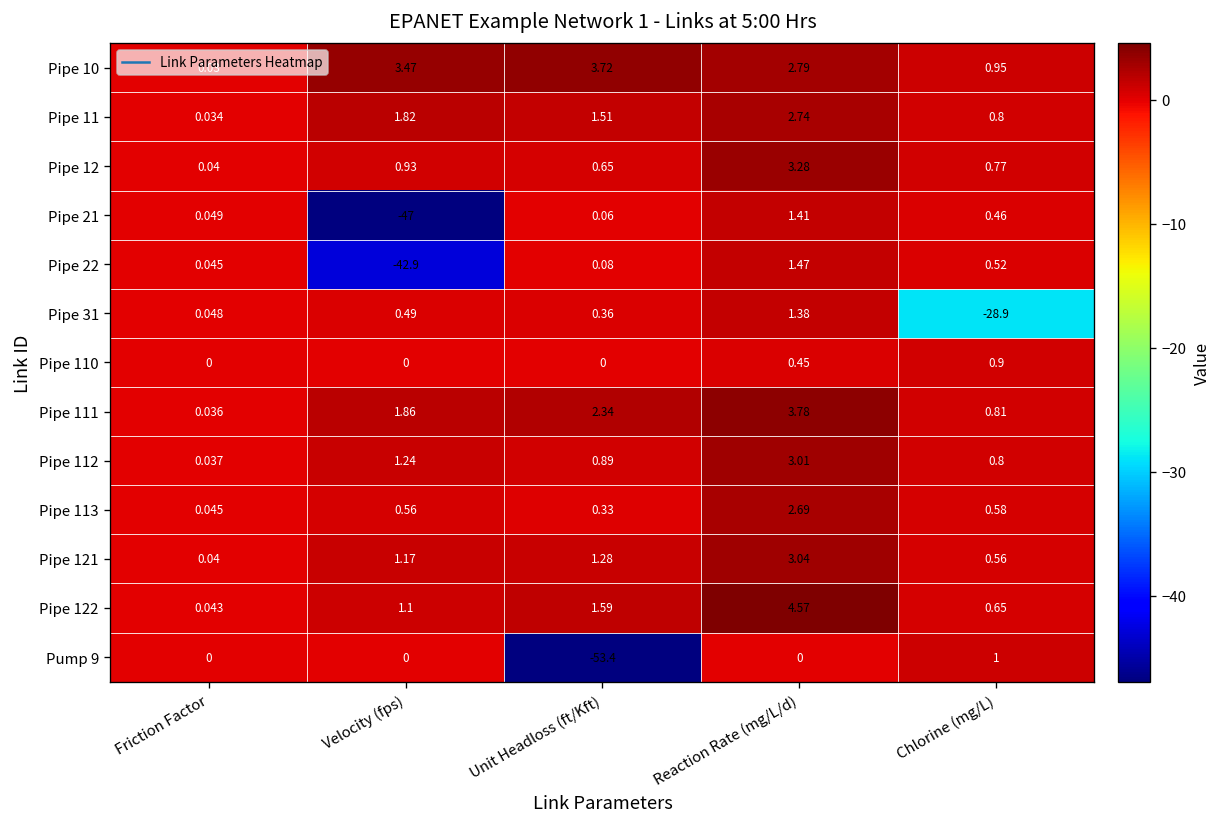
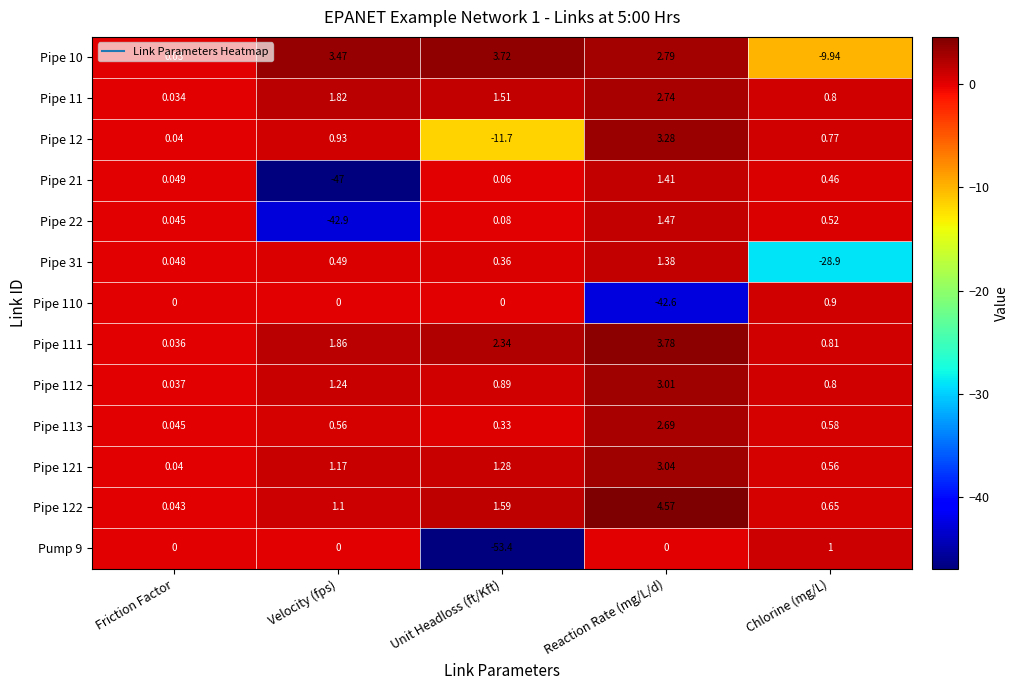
  {
    "Pipe 10": {
      "Velocity (fps)": 3.47,
      "Unit Headloss (ft/Kft)": 3.72,
      "Reaction Rate (mg/L/d)": 2.79,
-     "Chlorine (mg/L)": 0.95
+     "Chlorine (mg/L)": -9.94
    },
    "Pipe 11": {
      "Friction Factor": 0.034,
      "Velocity (fps)": 1.82,
      "Unit Headloss (ft/Kft)": 1.51,
      "Reaction Rate (mg/L/d)": 2.74,
      "Chlorine (mg/L)": 0.8
    },
    "Pipe 12": {
      "Friction Factor": 0.04,
      "Velocity (fps)": 0.93,
-     "Unit Headloss (ft/Kft)": 0.65,
+     "Unit Headloss (ft/Kft)": -11.7,
      "Reaction Rate (mg/L/d)": 3.28,
      "Chlorine (mg/L)": 0.77
    },
    "Pipe 21": {
      "Friction Factor": 0.049,
      "Velocity (fps)": -47,
      "Unit Headloss (ft/Kft)": 0.06,
      "Reaction Rate (mg/L/d)": 1.41,
      "Chlorine (mg/L)": 0.46
    },
    "Pipe 22": {
      "Friction Factor": 0.045,
      "Velocity (fps)": -42.9,
      "Unit Headloss (ft/Kft)": 0.08,
      "Reaction Rate (mg/L/d)": 1.47,
      "Chlorine (mg/L)": 0.52
    },
    "Pipe 31": {
      "Friction Factor": 0.048,
      "Velocity (fps)": 0.49,
      "Unit Headloss (ft/Kft)": 0.36,
      "Reaction Rate (mg/L/d)": 1.38,
      "Chlorine (mg/L)": -28.9
    },
    "Pipe 110": {
      "Friction Factor": 0,
      "Velocity (fps)": 0,
      "Unit Headloss (ft/Kft)": 0,
-     "Reaction Rate (mg/L/d)": 0.45,
+     "Reaction Rate (mg/L/d)": -42.6,
      "Chlorine (mg/L)": 0.9
    },
    "Pipe 111": {
      "Friction Factor": 0.036,
      "Velocity (fps)": 1.86,
      "Unit Headloss (ft/Kft)": 2.34,
      "Reaction Rate (mg/L/d)": 3.78,
      "Chlorine (mg/L)": 0.81
    },
    "Pipe 112": {
      "Friction Factor": 0.037,
      "Velocity (fps)": 1.24,
      "Unit Headloss (ft/Kft)": 0.89,
      "Reaction Rate (mg/L/d)": 3.01,
      "Chlorine (mg/L)": 0.8
    },
    "Pipe 113": {
      "Friction Factor": 0.045,
      "Velocity (fps)": 0.56,
      "Unit Headloss (ft/Kft)": 0.33,
      "Reaction Rate (mg/L/d)": 2.69,
      "Chlorine (mg/L)": 0.58
    },
    "Pipe 121": {
      "Friction Factor": 0.04,
      "Velocity (fps)": 1.17,
      "Unit Headloss (ft/Kft)": 1.28,
      "Reaction Rate (mg/L/d)": 3.04,
      "Chlorine (mg/L)": 0.56
    },
    "Pipe 122": {
      "Friction Factor": 0.043,
      "Velocity (fps)": 1.1,
      "Unit Headloss (ft/Kft)": 1.59,
      "Reaction Rate (mg/L/d)": 4.57,
      "Chlorine (mg/L)": 0.65
    },
    "Pump 9": {
      "Friction Factor": 0,
      "Velocity (fps)": 0,
      "Unit Headloss (ft/Kft)": -53.4,
      "Reaction Rate (mg/L/d)": 0,
      "Chlorine (mg/L)": 1
    }
  }
